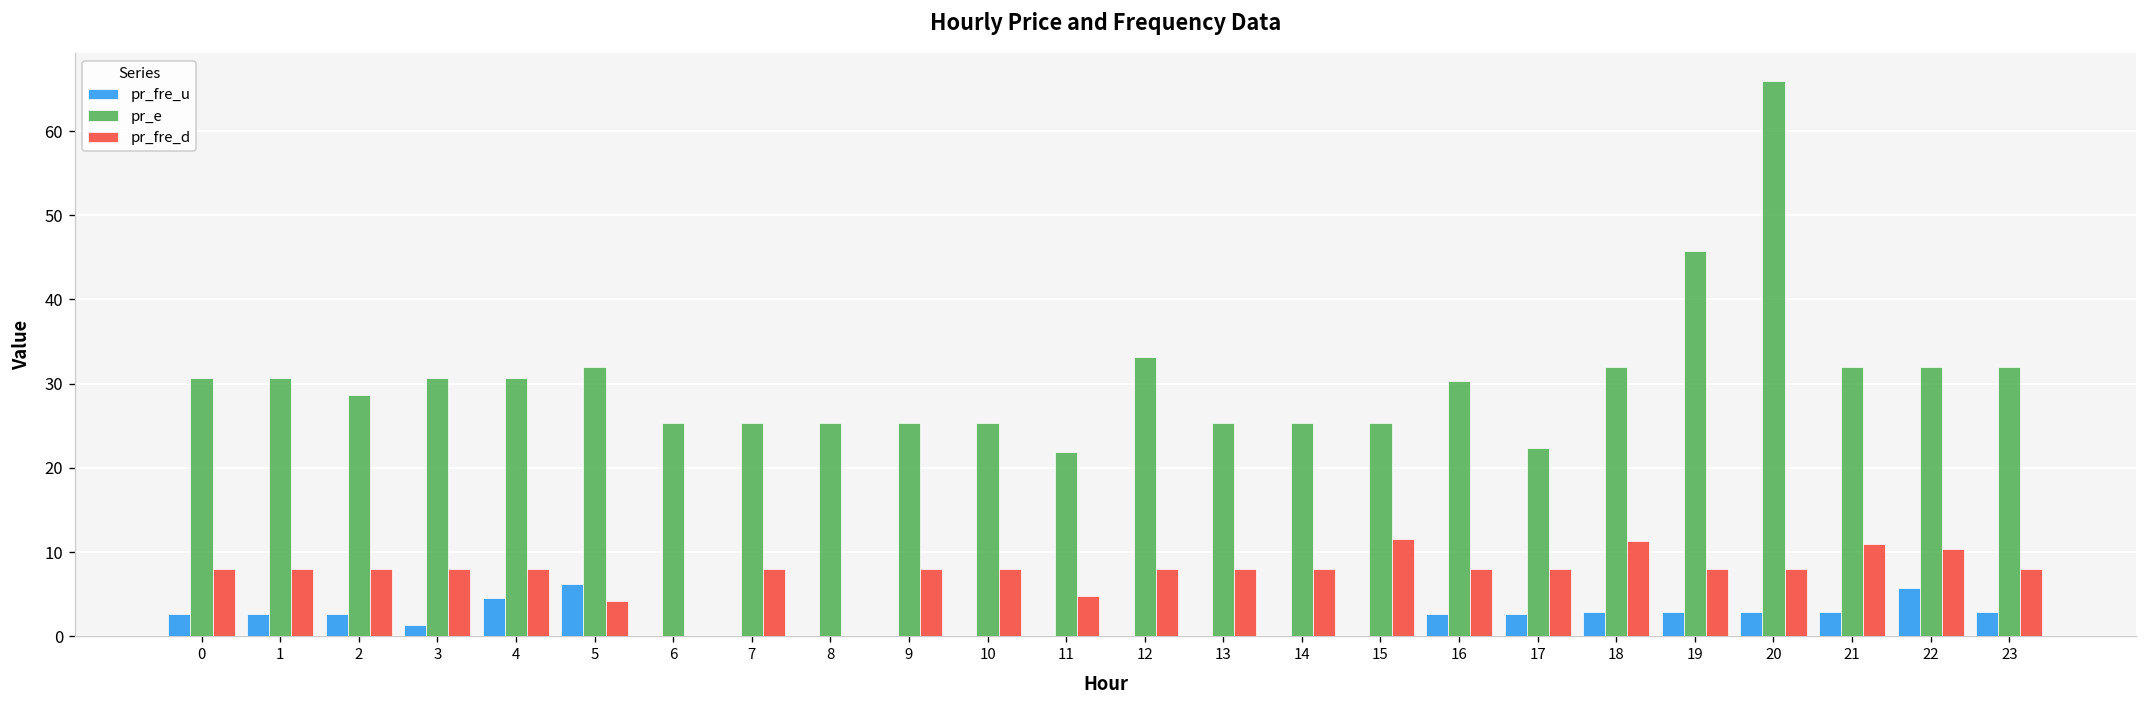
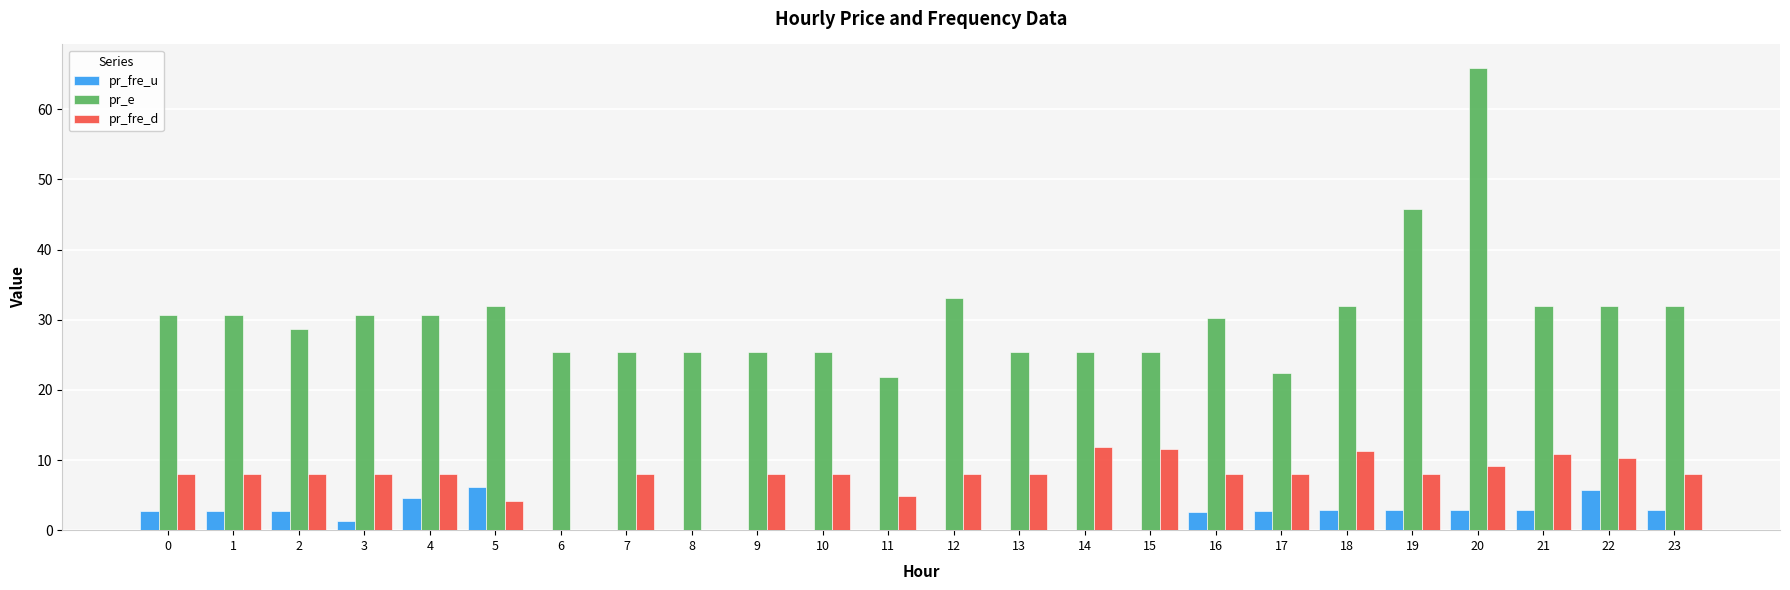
  {
    "pr_fre_u": {
      "0": 3,
      "1": 3,
      "2": 3,
      "3": 1,
      "4": 5,
      "5": 6,
      "16": 3,
      "17": 3,
      "18": 3,
      "19": 3,
      "20": 3,
      "21": 3,
      "22": 6,
      "23": 3
    },
    "pr_e": {
      "0": 31,
      "1": 31,
      "2": 29,
      "3": 31,
      "4": 31,
      "5": 32,
      "6": 25,
      "7": 25,
      "8": 25,
      "9": 25,
      "10": 25,
      "11": 22,
      "12": 33,
      "13": 25,
      "14": 25,
      "15": 25,
      "16": 30,
      "17": 22,
      "18": 32,
      "19": 46,
      "20": 66,
      "21": 32,
      "22": 32,
      "23": 32
    },
    "pr_fre_d": {
      "0": 8,
      "1": 8,
      "2": 8,
      "3": 8,
      "4": 8,
      "5": 4,
      "7": 8,
      "9": 8,
      "10": 8,
      "11": 5,
      "12": 8,
      "13": 8,
-     "14": 8,
+     "14": 12,
      "15": 12,
      "16": 8,
      "17": 8,
      "18": 11,
      "19": 8,
-     "20": 8,
+     "20": 9,
      "21": 11,
      "22": 10,
      "23": 8
    }
  }
